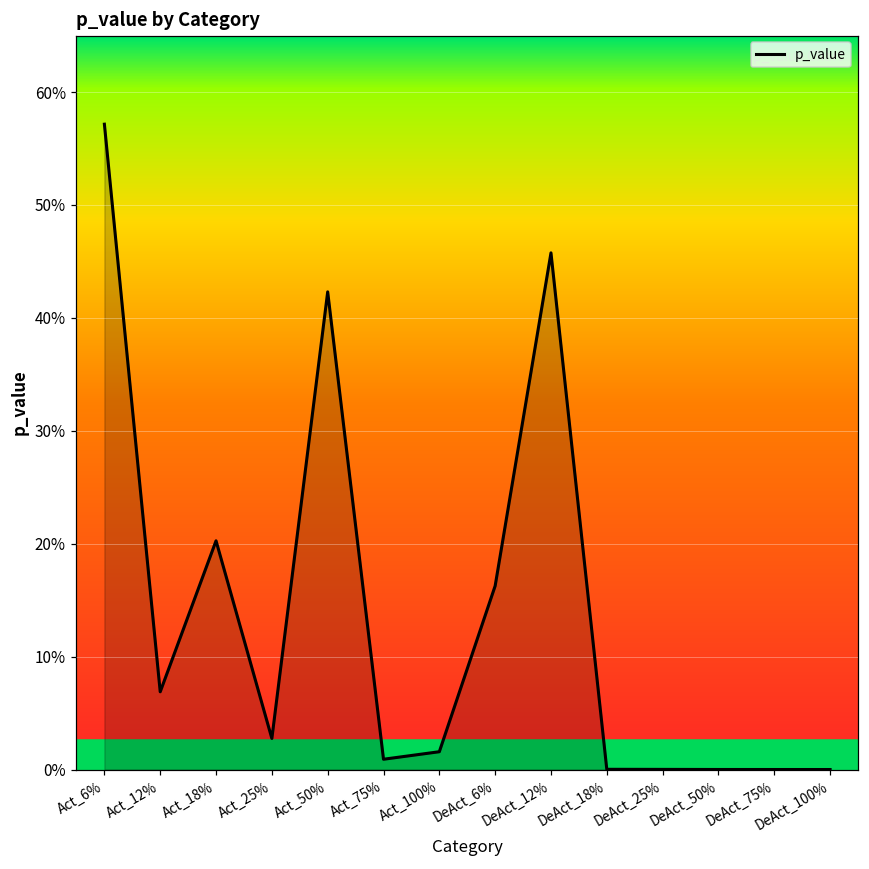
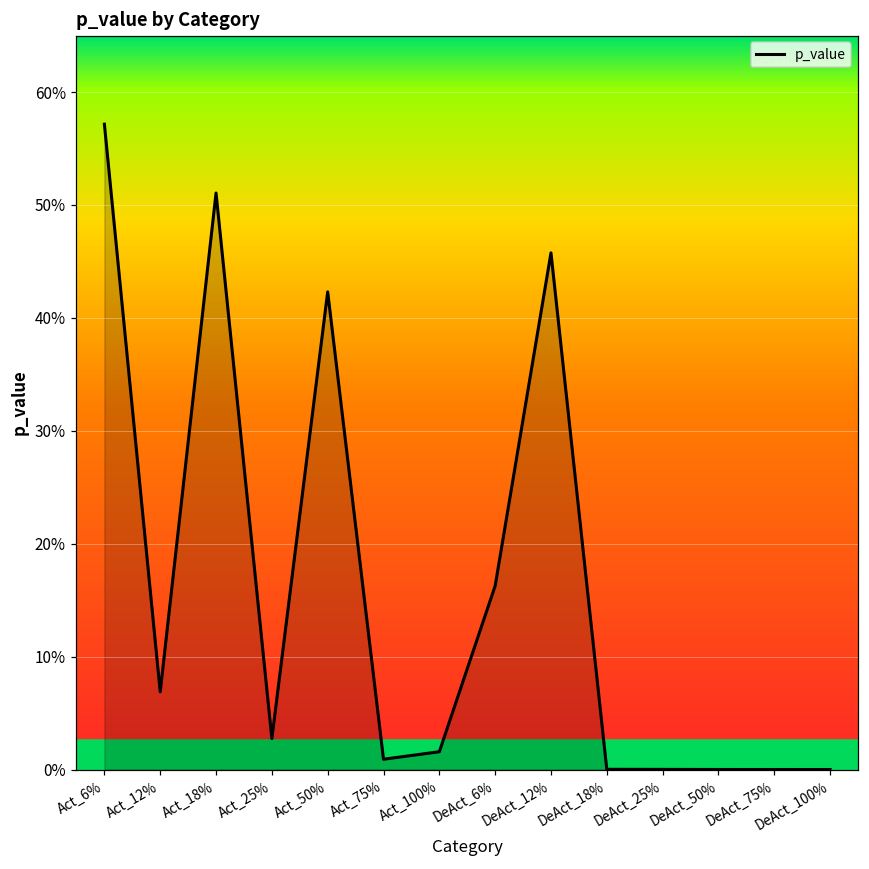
  {
    "Act_6%": "57.2%",
    "Act_12%": "6.9%",
-   "Act_18%": "20.3%",
+   "Act_18%": "51.1%",
    "Act_25%": "2.8%",
    "Act_50%": "42.3%",
    "DeAct_6%": "16.3%",
    "DeAct_12%": "45.8%"
  }
